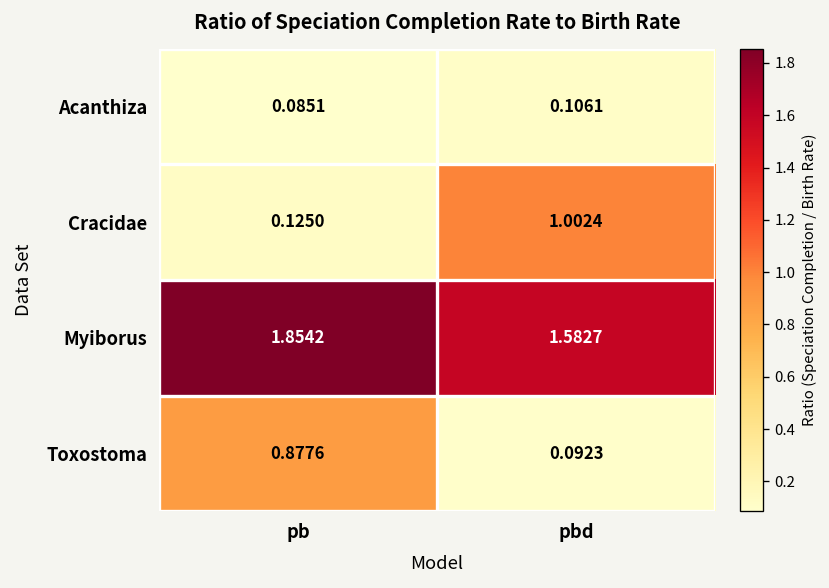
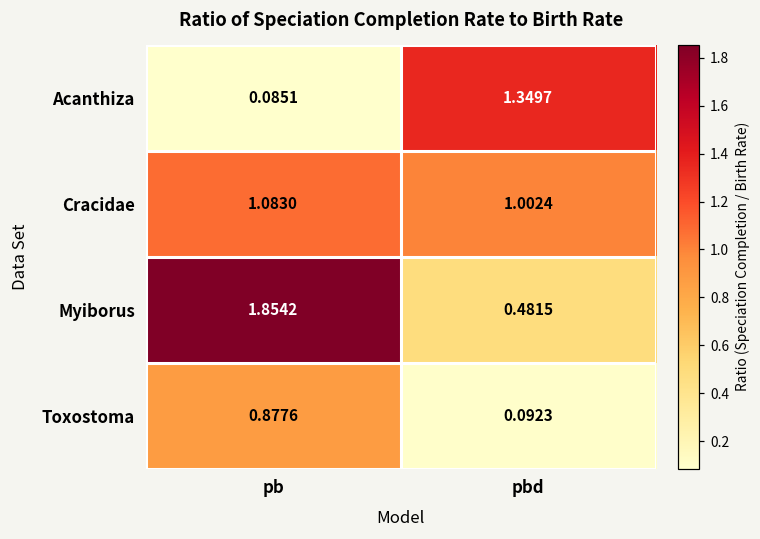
  {
    "Acanthiza": {
      "pb": 0.0851,
-     "pbd": 0.1061
+     "pbd": 1.3497
    },
    "Cracidae": {
-     "pb": 0.1250,
+     "pb": 1.0830,
      "pbd": 1.0024
    },
    "Myiborus": {
      "pb": 1.8542,
-     "pbd": 1.5827
+     "pbd": 0.4815
    },
    "Toxostoma": {
      "pb": 0.8776,
      "pbd": 0.0923
    }
  }
